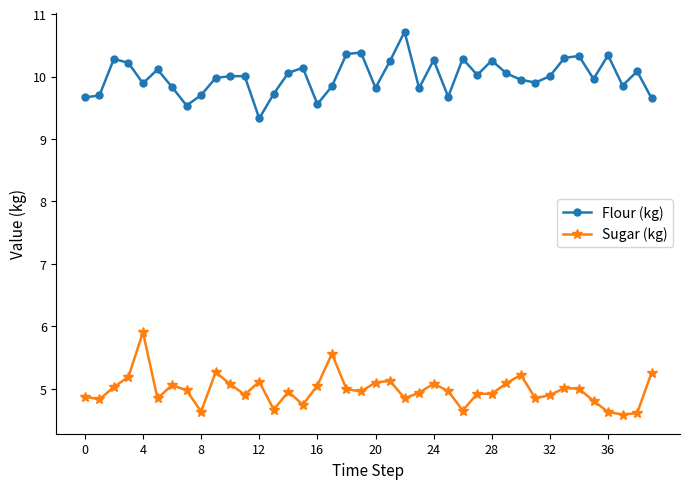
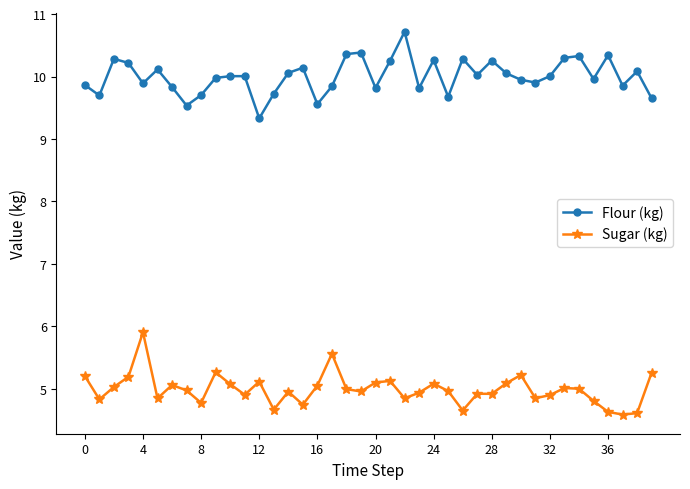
  {
    "Flour (kg)": {
-     "0": 9.7,
+     "0": 9.9,
      "4": 9.9,
      "8": 9.7,
      "12": 9.3,
      "16": 9.6,
      "20": 9.8,
      "24": 10.3,
      "28": 10.3,
      "32": 10.0,
      "36": 10.3
    },
    "Sugar (kg)": {
-     "0": 4.9,
+     "0": 5.2,
      "4": 5.9,
-     "8": 4.6,
+     "8": 4.8,
      "12": 5.1,
      "16": 5.1,
      "20": 5.1,
      "24": 5.1,
      "28": 4.9,
      "32": 4.9,
      "36": 4.6
    }
  }
